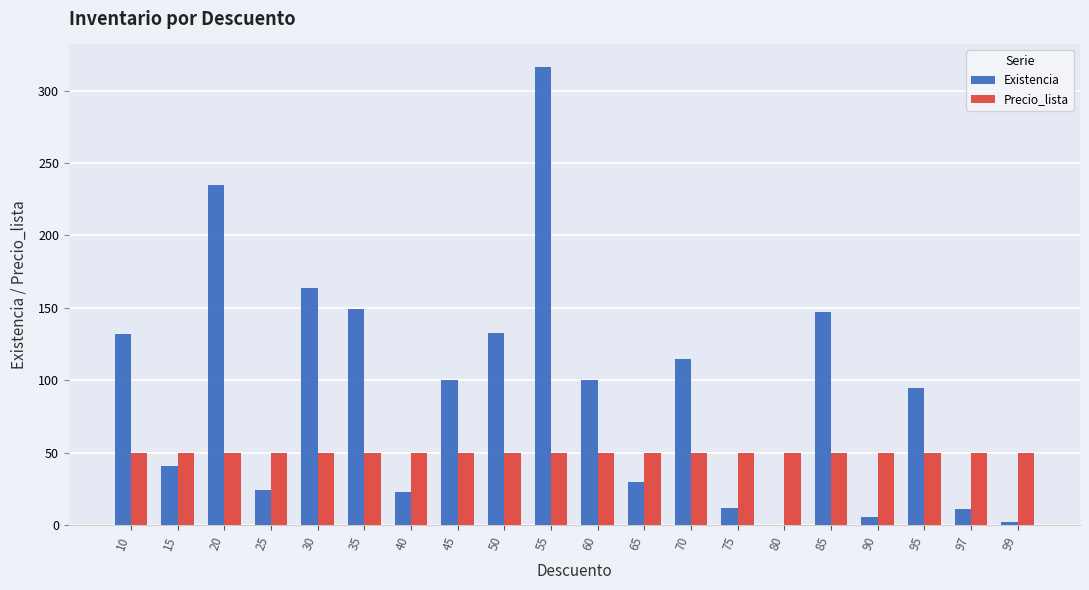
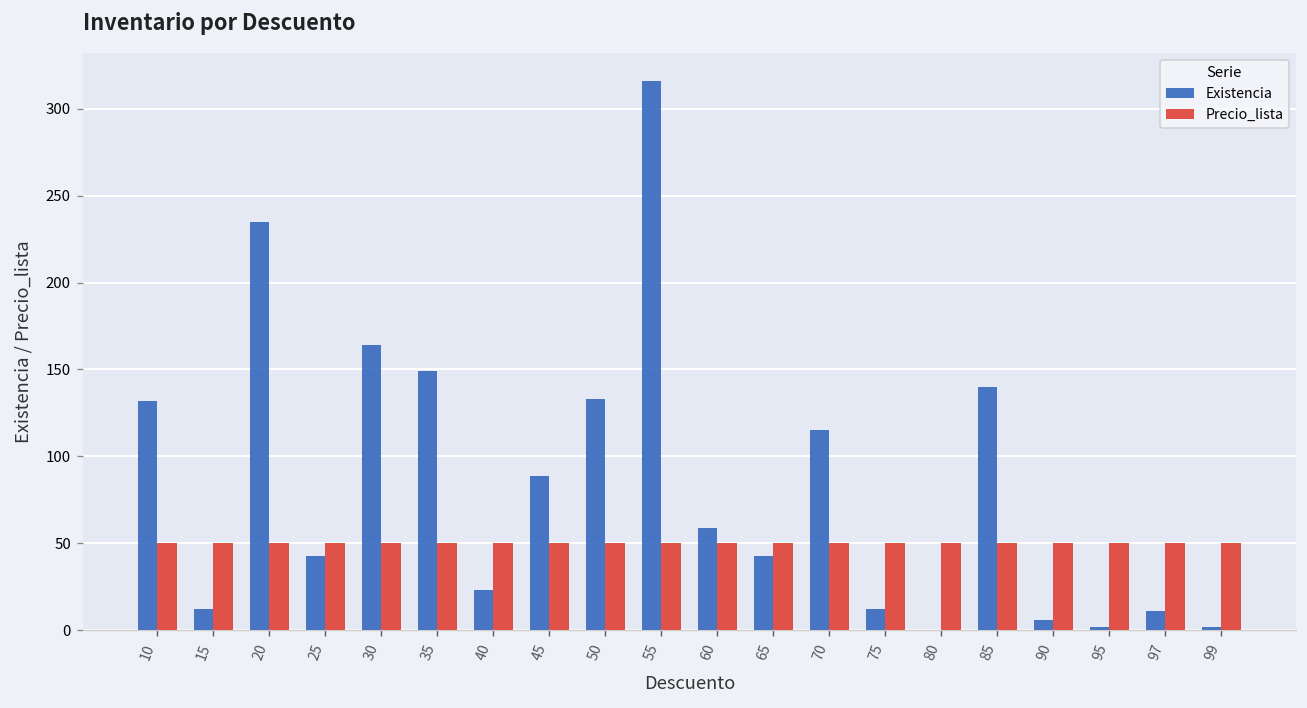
  {
    "Existencia": {
      "10": 132,
-     "15": 41,
+     "15": 12,
      "20": 235,
-     "25": 24,
+     "25": 43,
      "30": 164,
      "35": 149,
      "40": 23,
-     "45": 100,
+     "45": 89,
      "50": 133,
      "55": 316,
-     "60": 100,
-     "65": 30,
+     "60": 59,
+     "65": 43,
      "70": 115,
      "75": 12,
      "80": 0,
-     "85": 147,
+     "85": 140,
      "90": 6,
-     "95": 95,
+     "95": 2,
      "97": 11,
      "99": 2
    },
    "Precio_lista": {
      "10": 50,
      "15": 50,
      "20": 50,
      "25": 50,
      "30": 50,
      "35": 50,
      "40": 50,
      "45": 50,
      "50": 50,
      "55": 50,
      "60": 50,
      "65": 50,
      "70": 50,
      "75": 50,
      "80": 50,
      "85": 50,
      "90": 50,
      "95": 50,
      "97": 50,
      "99": 50
    }
  }
